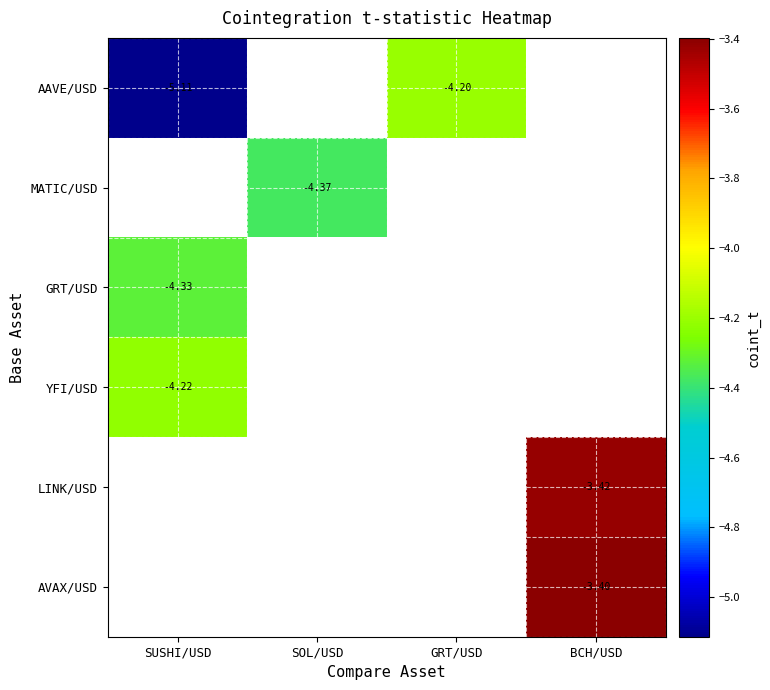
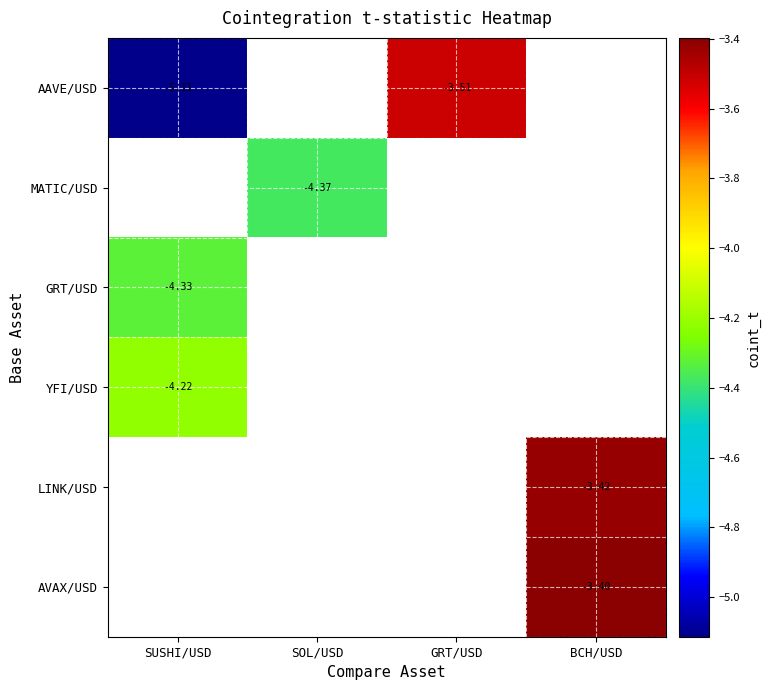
  {
    "AAVE/USD": {
      "SUSHI/USD": -5.11,
-     "GRT/USD": -4.20
+     "GRT/USD": -3.51
    },
    "MATIC/USD": {
      "SOL/USD": -4.37
    },
    "GRT/USD": {
      "SUSHI/USD": -4.33
    },
    "YFI/USD": {
      "SUSHI/USD": -4.22
    },
    "LINK/USD": {
      "BCH/USD": -3.42
    },
    "AVAX/USD": {
      "BCH/USD": -3.40
    }
  }
